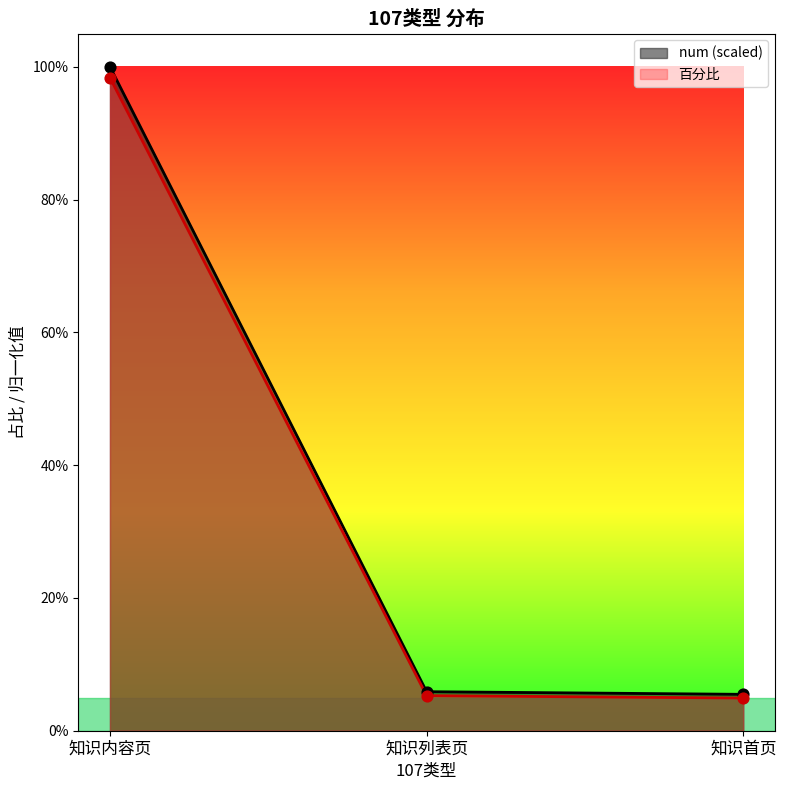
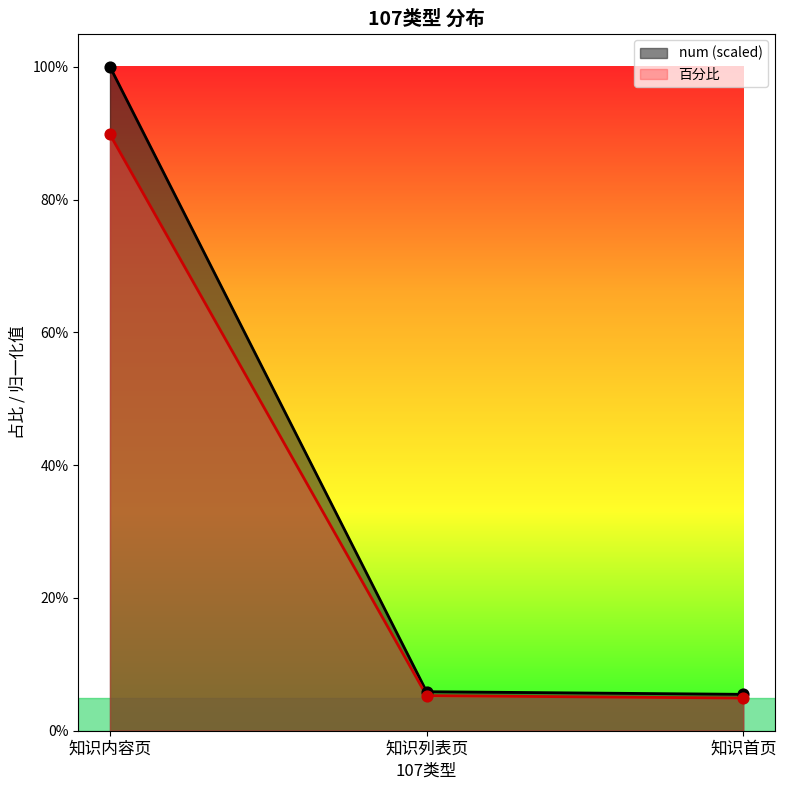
  {
    "num (scaled)": {
      "知识内容页": "100%",
      "知识列表页": "6%",
      "知识首页": "5%"
    },
    "百分比": {
-     "知识内容页": "98%",
+     "知识内容页": "90%",
      "知识列表页": "5%"
    }
  }
